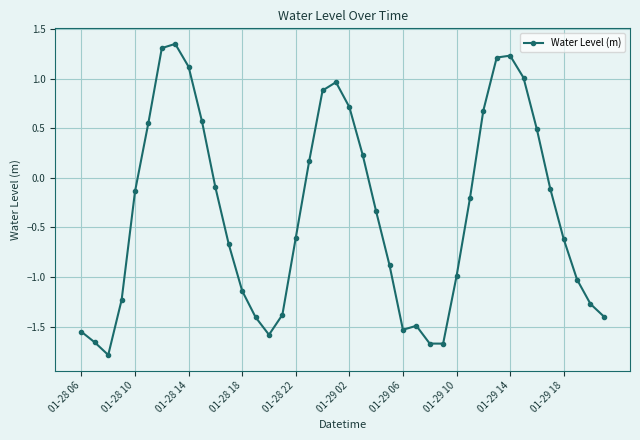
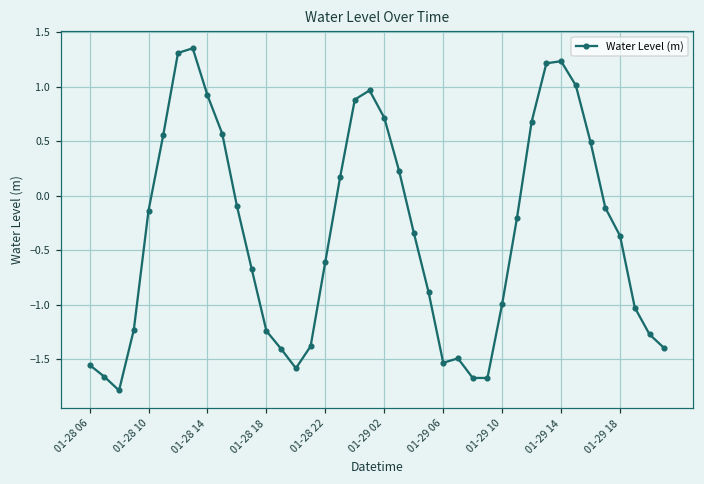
  {
    "01-28 06": -1.6,
    "01-28 10": -0.1,
-   "01-28 14": 1.1,
-   "01-28 18": -1.1,
+   "01-28 14": 0.9,
+   "01-28 18": -1.2,
    "01-28 22": -0.6,
    "01-29 02": 0.7,
    "01-29 06": -1.5,
    "01-29 10": -1.0,
    "01-29 14": 1.2,
-   "01-29 18": -0.6
+   "01-29 18": -0.4
  }
